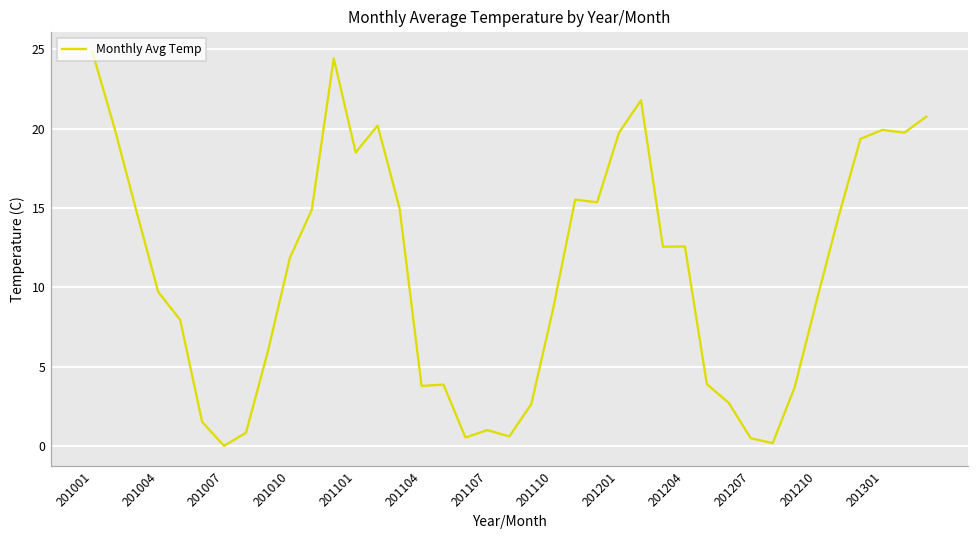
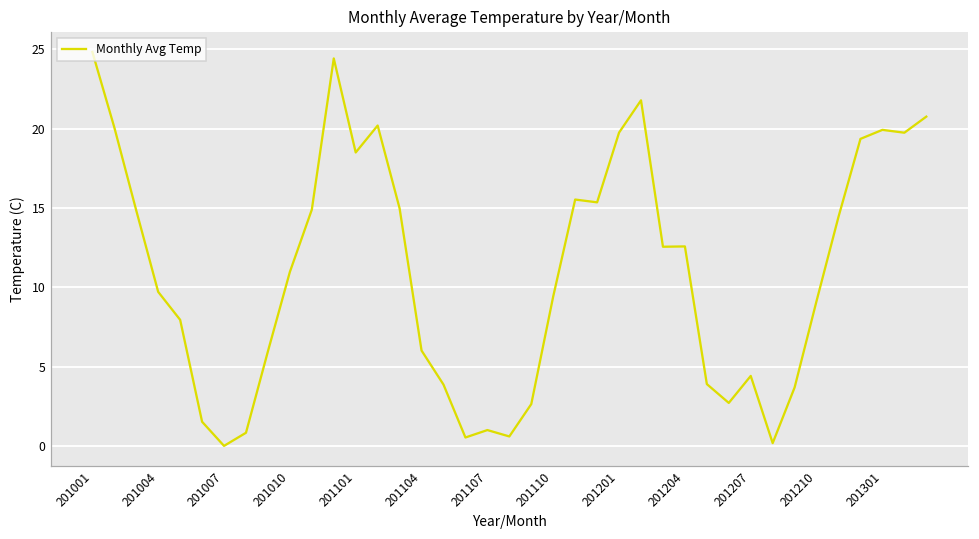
  {
    "201004": 9.7,
    "201007": 0.0,
-   "201010": 11.9,
+   "201010": 11.0,
    "201101": 18.5,
-   "201104": 3.8,
+   "201104": 6.0,
    "201107": 1.0,
-   "201110": 8.7,
+   "201110": 9.4,
    "201201": 19.7,
    "201204": 12.6,
-   "201207": 0.5,
+   "201207": 4.4,
    "201210": 9.1,
    "201301": 19.9
  }
